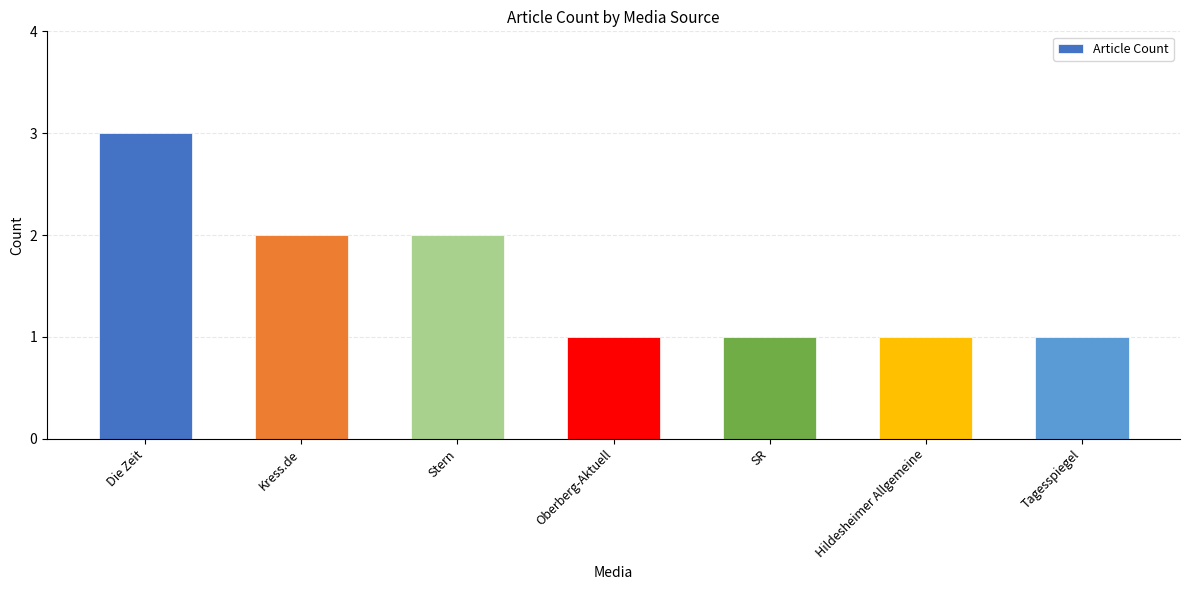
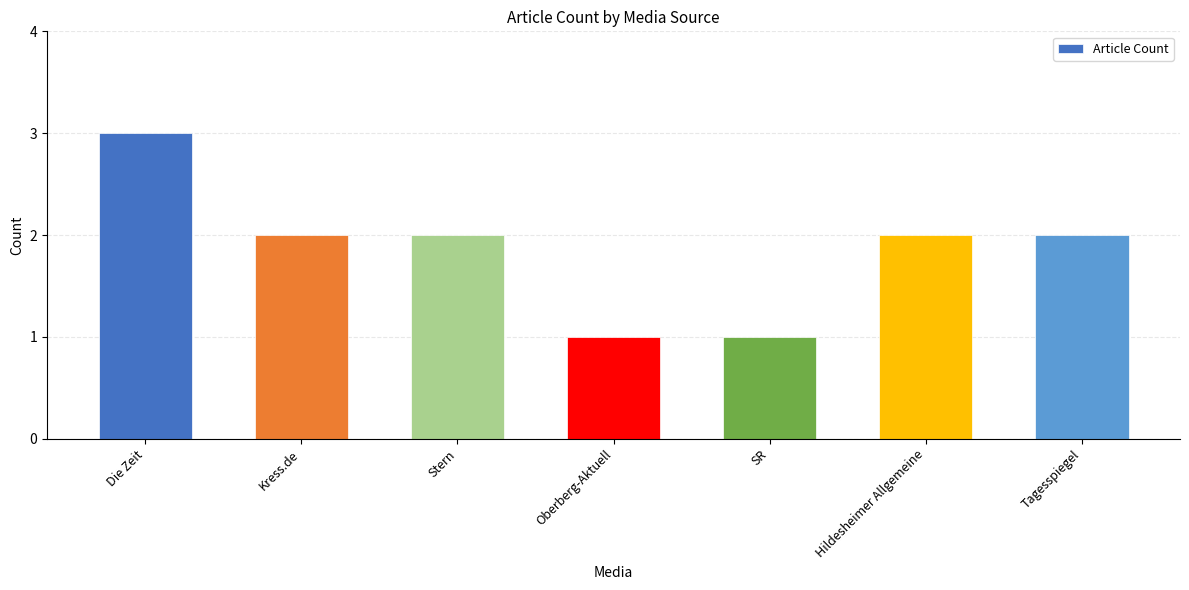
  {
    "Die Zeit": 3,
    "Kress.de": 2,
    "Stern": 2,
    "Oberberg-Aktuell": 1,
    "SR": 1,
-   "Hildesheimer Allgemeine": 1,
-   "Tagesspiegel": 1
+   "Hildesheimer Allgemeine": 2,
+   "Tagesspiegel": 2
  }
